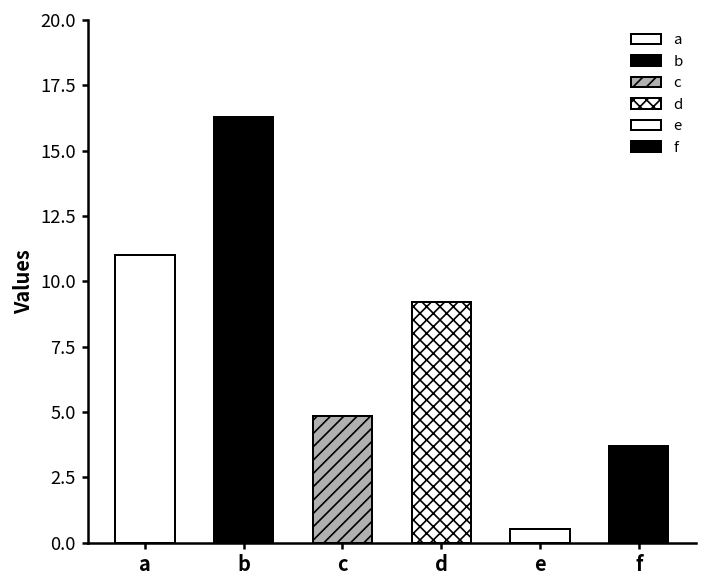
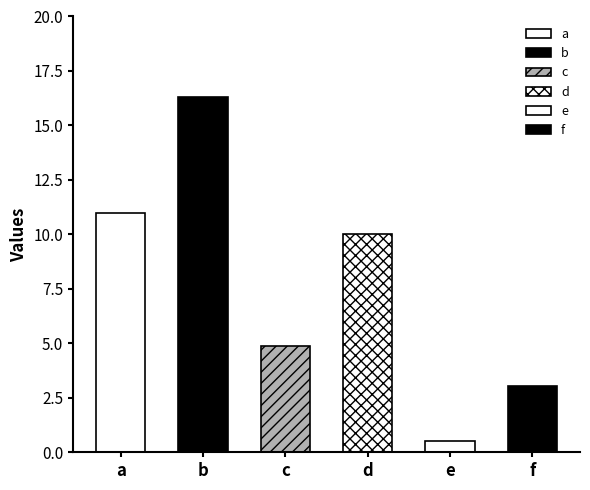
  {
    "a": 11.0,
    "b": 16.3,
    "c": 4.9,
-   "d": 9.2,
+   "d": 10.0,
    "e": 0.5,
-   "f": 3.7
+   "f": 3.0
  }
